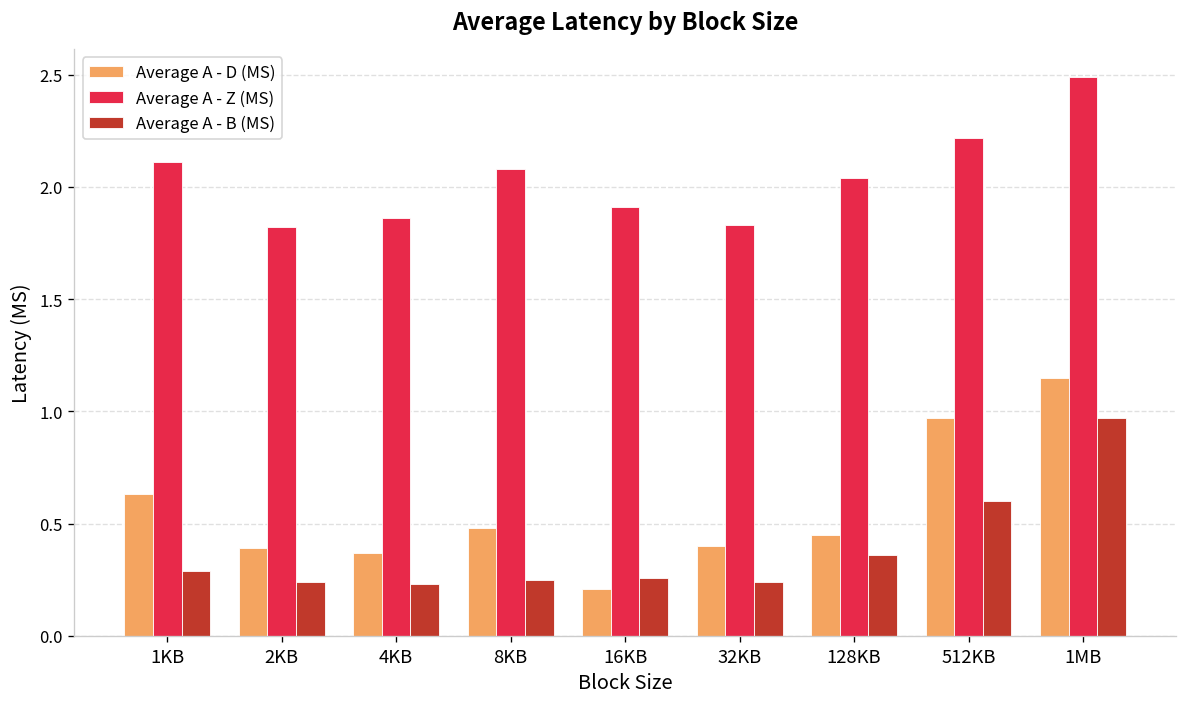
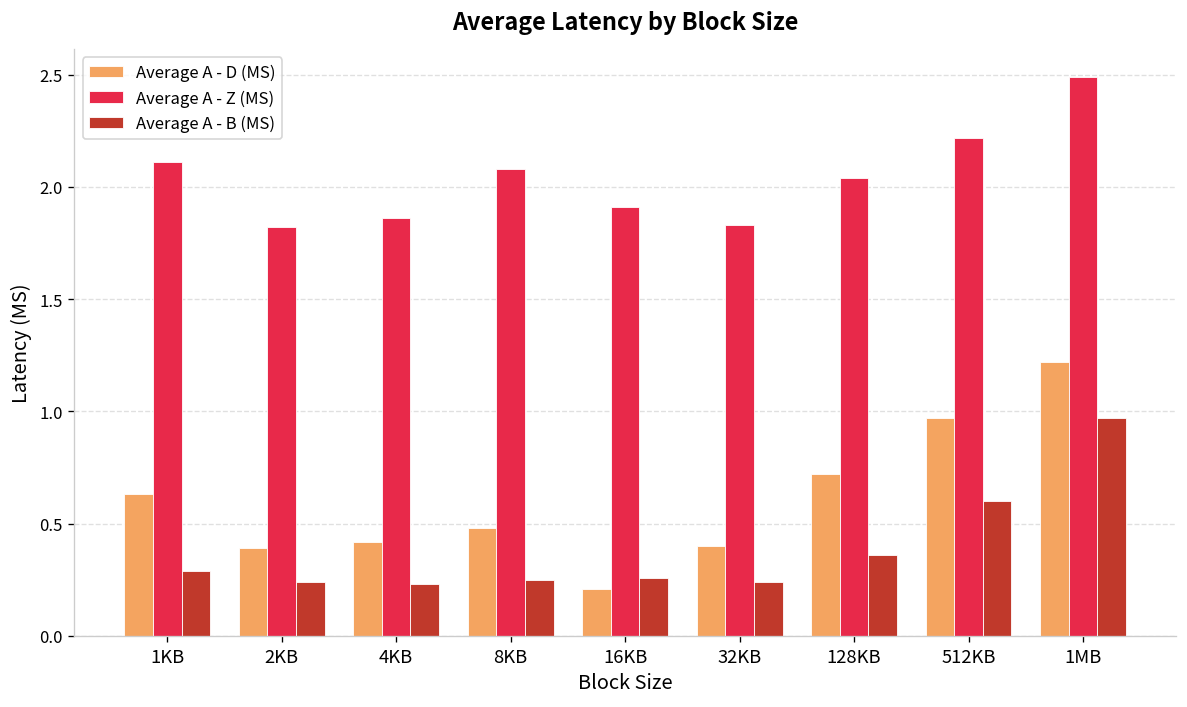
  {
    "Average A - D (MS)": {
      "1KB": 0.63,
      "2KB": 0.39,
-     "4KB": 0.37,
+     "4KB": 0.42,
      "8KB": 0.48,
      "16KB": 0.21,
      "32KB": 0.40,
-     "128KB": 0.45,
+     "128KB": 0.72,
      "512KB": 0.97,
-     "1MB": 1.15
+     "1MB": 1.22
    }
  }
